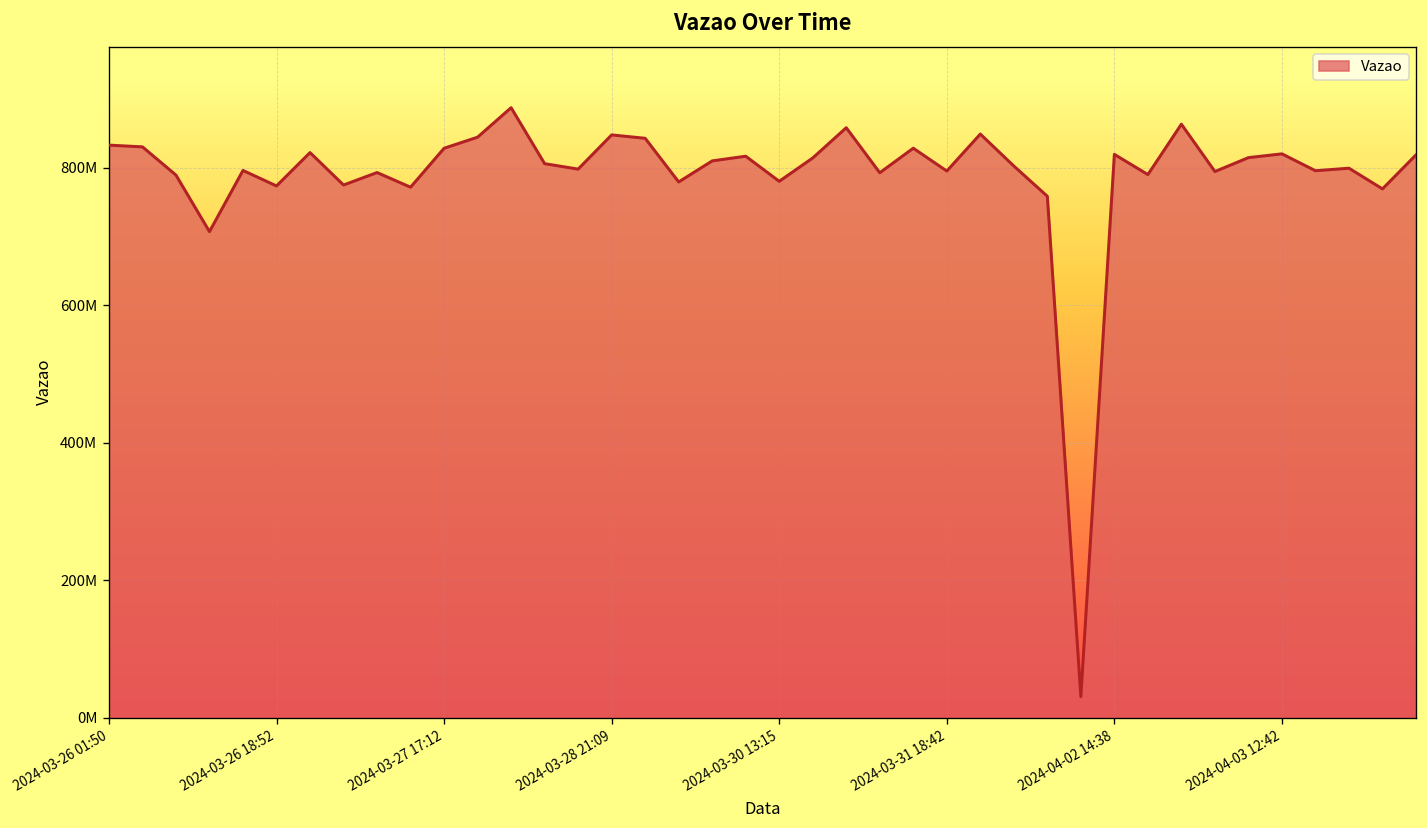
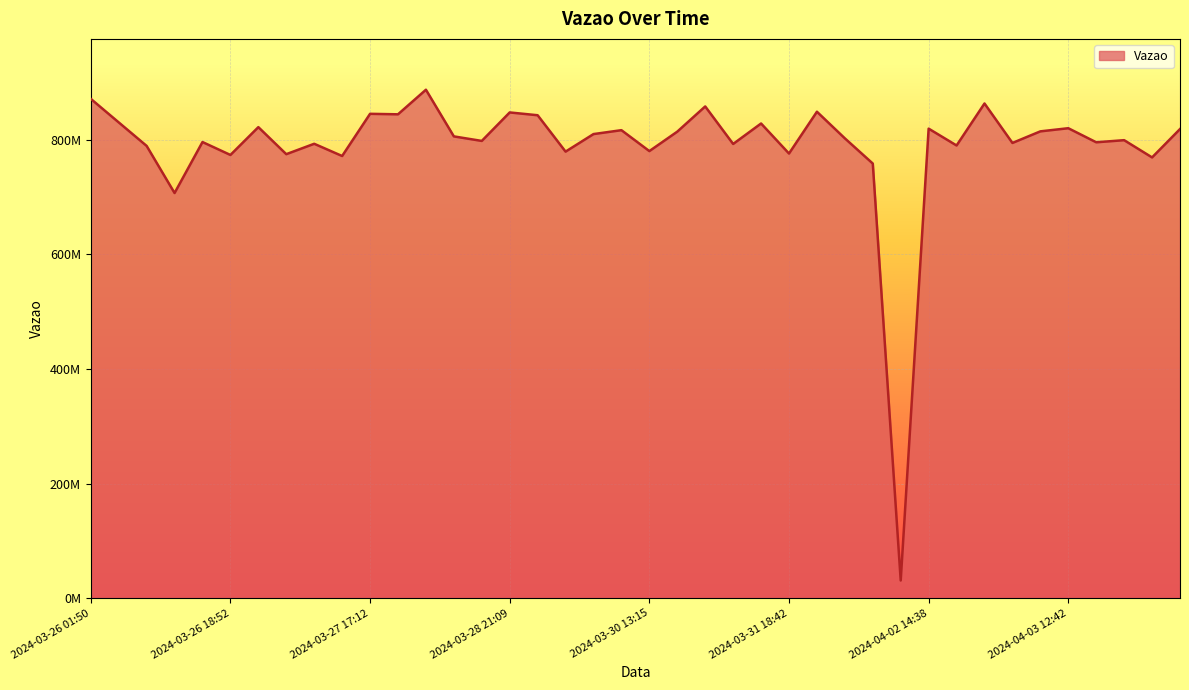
  {
-   "2024-03-26 01:50": 830000000,
+   "2024-03-26 01:50": 870000000,
    "2024-03-26 18:52": 770000000,
-   "2024-03-27 17:12": 830000000,
+   "2024-03-27 17:12": 850000000,
    "2024-03-28 21:09": 850000000,
    "2024-03-30 13:15": 780000000,
-   "2024-03-31 18:42": 800000000,
+   "2024-03-31 18:42": 780000000,
    "2024-04-02 14:38": 820000000,
    "2024-04-03 12:42": 820000000
  }
